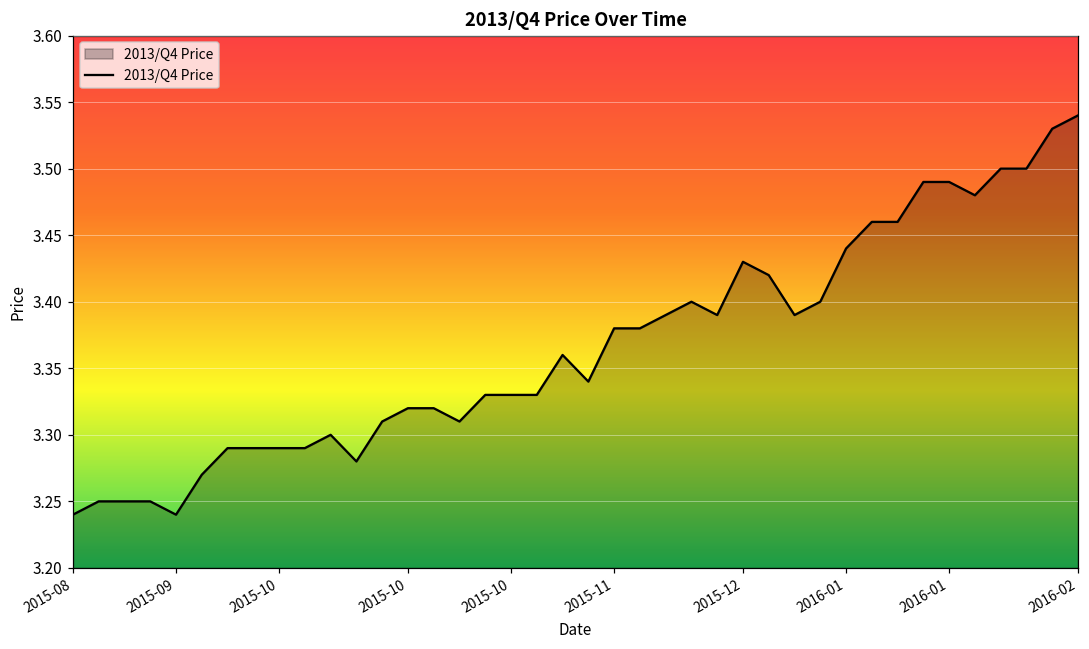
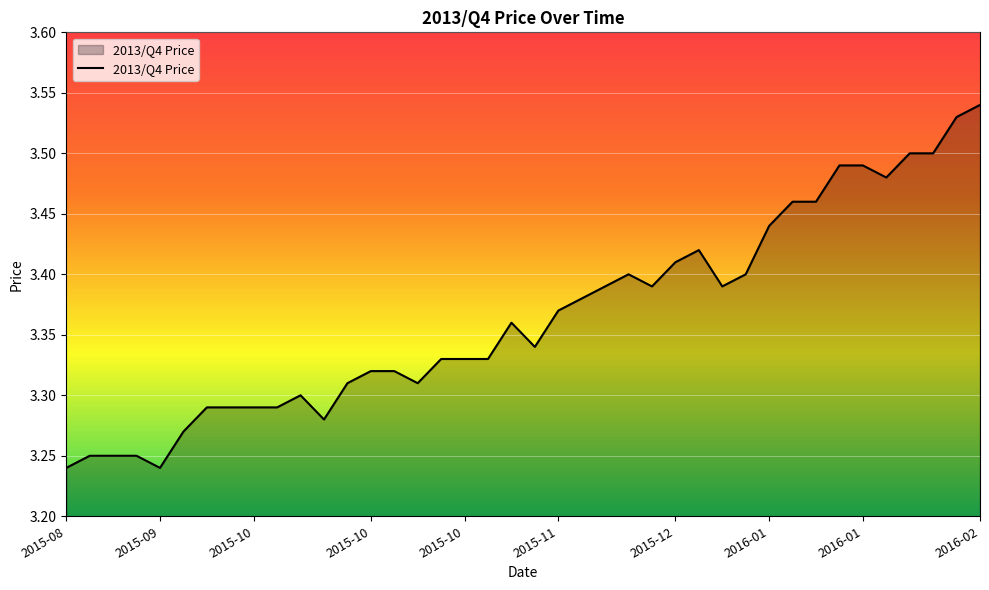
  {
    "2015-08": 3.24,
    "2015-09": 3.24,
-   "2015-11": 3.38,
-   "2015-12": 3.43,
+   "2015-11": 3.37,
+   "2015-12": 3.41,
    "2016-02": 3.54
  }
